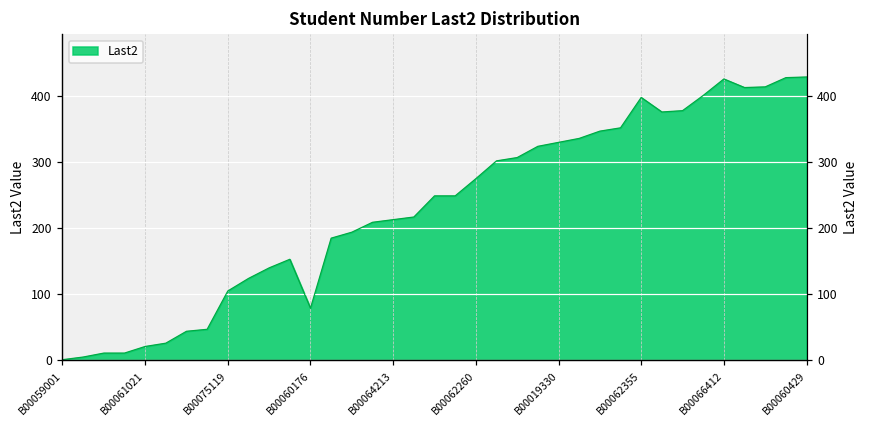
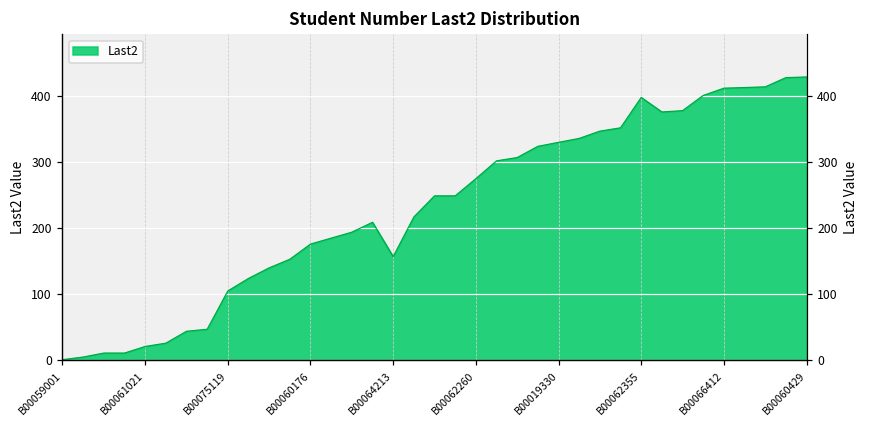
  {
    "B00059001": 0,
    "B00061021": 20,
    "B00075119": 110,
-   "B00060176": 80,
-   "B00064213": 210,
+   "B00060176": 180,
+   "B00064213": 160,
    "B00062260": 280,
    "B00019330": 330,
    "B00062355": 400,
-   "B00066412": 430,
+   "B00066412": 410,
    "B00060429": 430
  }
